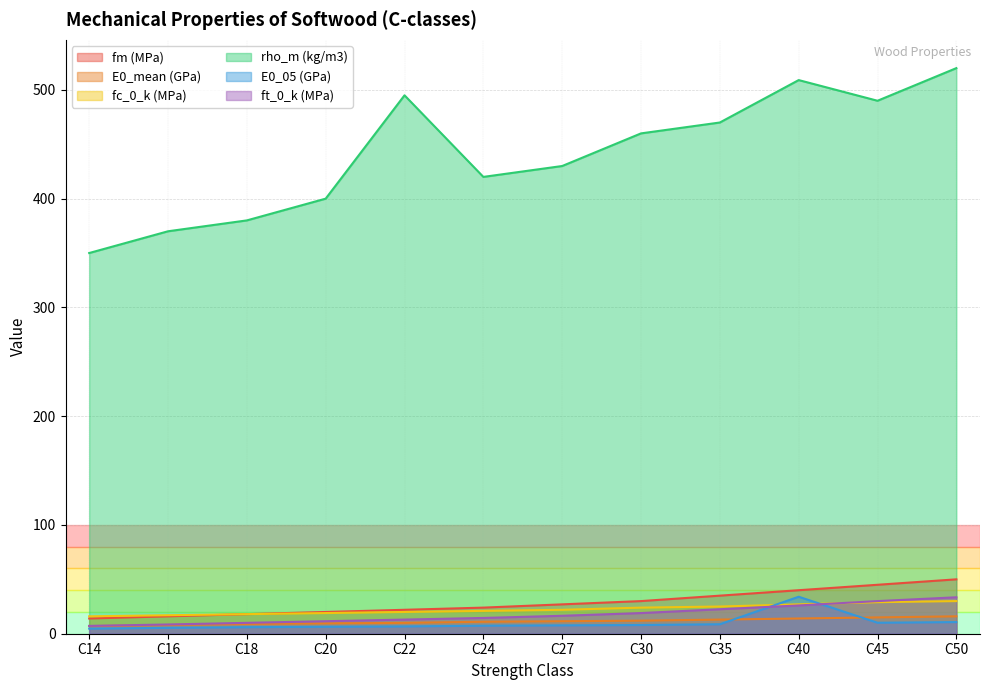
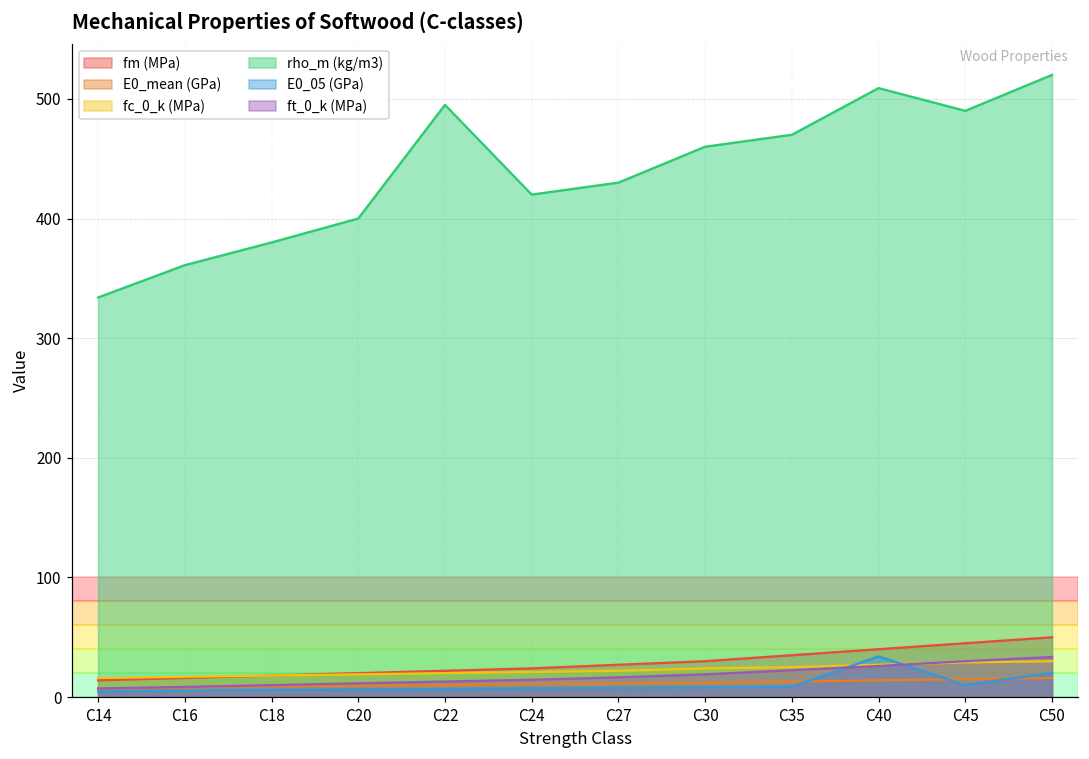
  {
    "rho_m (kg/m3)": {
-     "C14": 350,
-     "C16": 370,
+     "C14": 334,
+     "C16": 361,
      "C18": 380,
      "C20": 400,
      "C22": 495,
      "C24": 420,
      "C27": 430,
      "C30": 460,
      "C35": 470,
      "C40": 509,
      "C45": 490,
      "C50": 520
    },
    "E0_05 (GPa)": {
      "C16": 5,
      "C18": 6,
      "C20": 6,
      "C22": 7,
      "C24": 7,
      "C27": 8,
      "C30": 8,
      "C35": 9,
      "C40": 34,
      "C45": 10,
-     "C50": 11
+     "C50": 20
    },
    "ft_0_k (MPa)": {
      "C22": 13,
      "C24": 15,
      "C27": 17,
      "C30": 19,
      "C35": 23,
      "C50": 34
    }
  }
